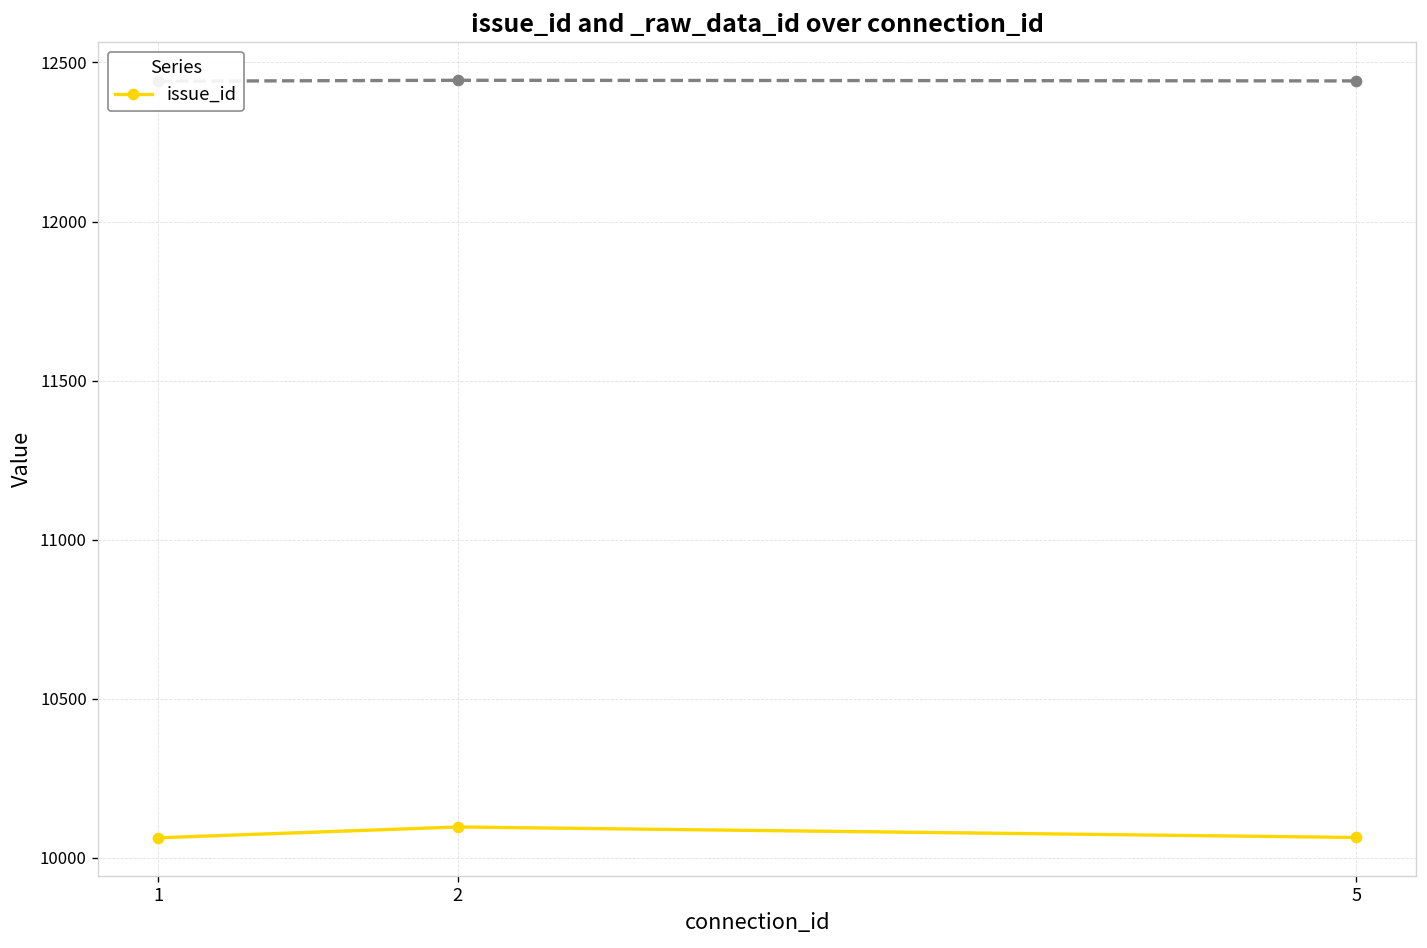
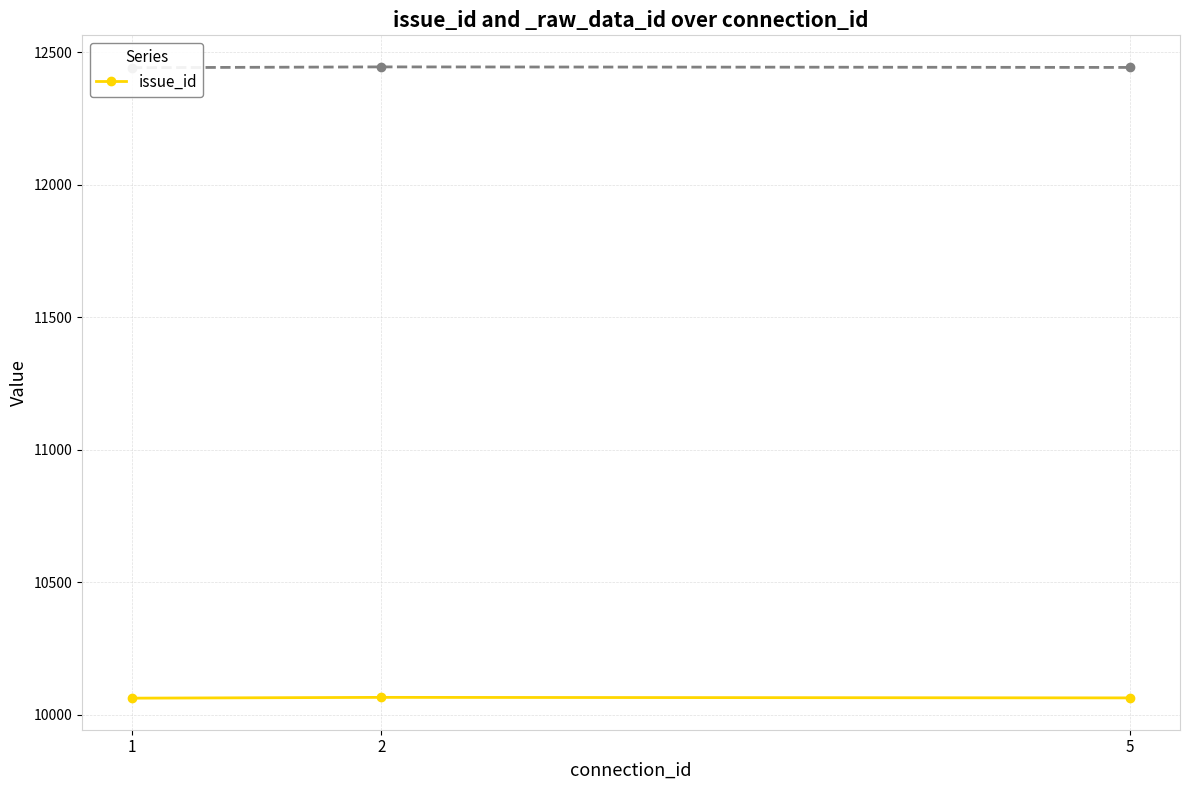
  {
    "issue_id": {
      "1": 10060,
-     "2": 10100,
+     "2": 10070,
      "5": 10060
    }
  }
